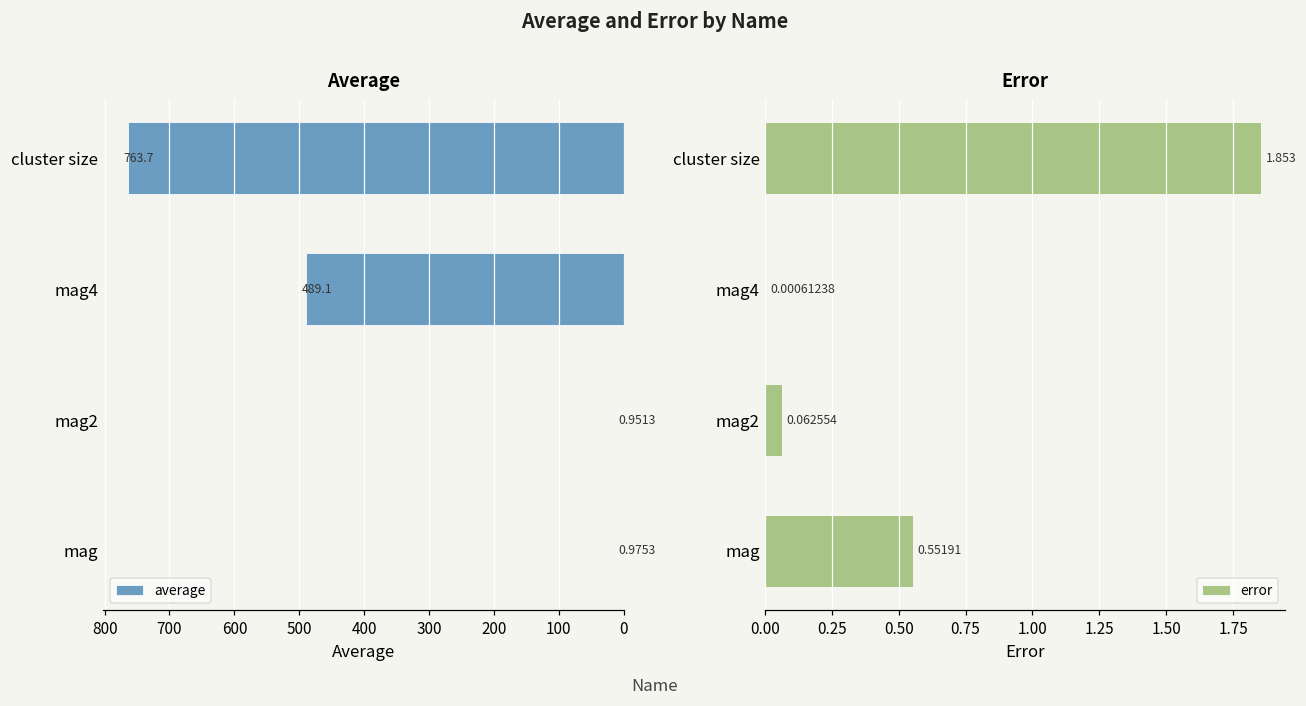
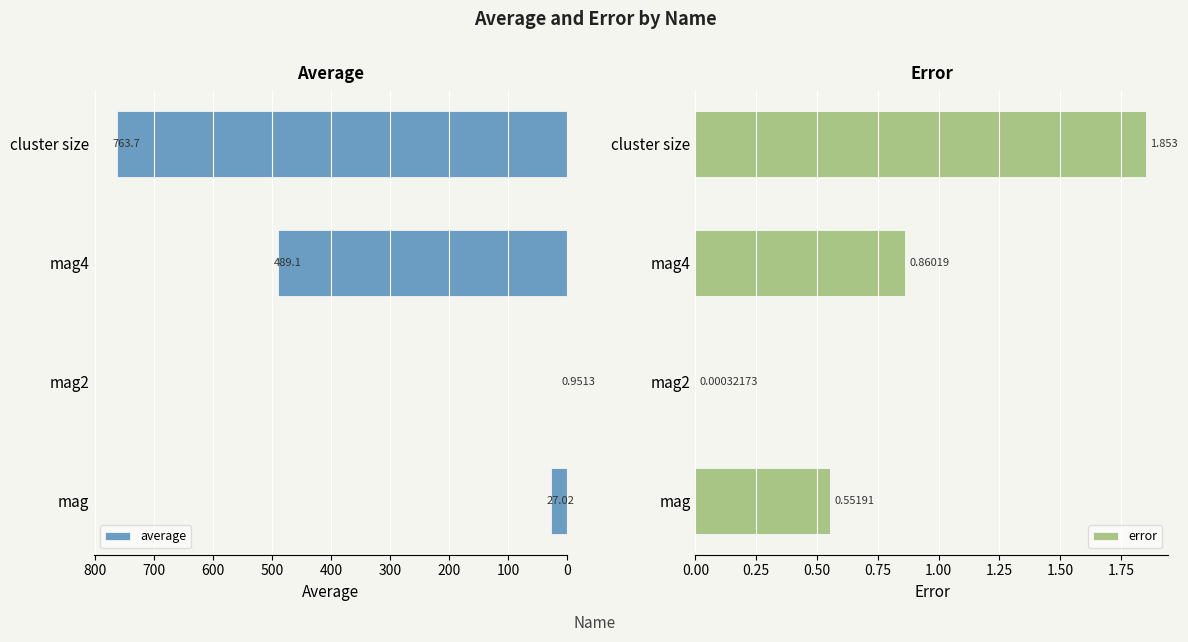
  {
    "Average": {
      "cluster size": 763.7,
      "mag4": 489.1,
      "mag2": 0.9513,
-     "mag": 0.9753
+     "mag": 27.02
    },
    "Error": {
      "cluster size": 1.853,
-     "mag4": 0.00061238,
-     "mag2": 0.062554,
+     "mag4": 0.86019,
+     "mag2": 0.00032173,
      "mag": 0.55191
    }
  }
